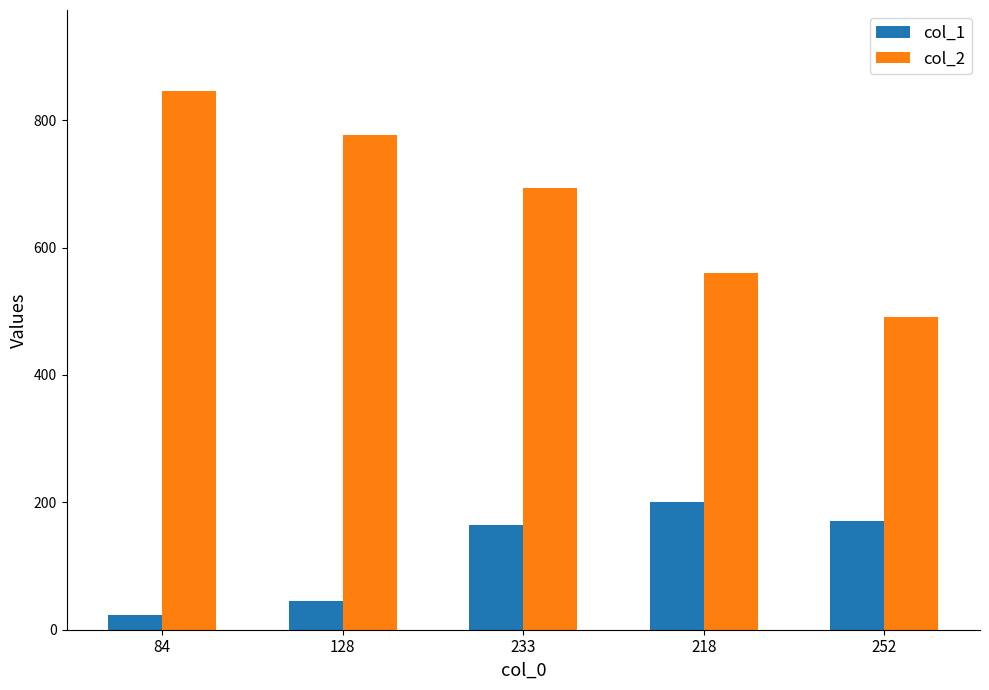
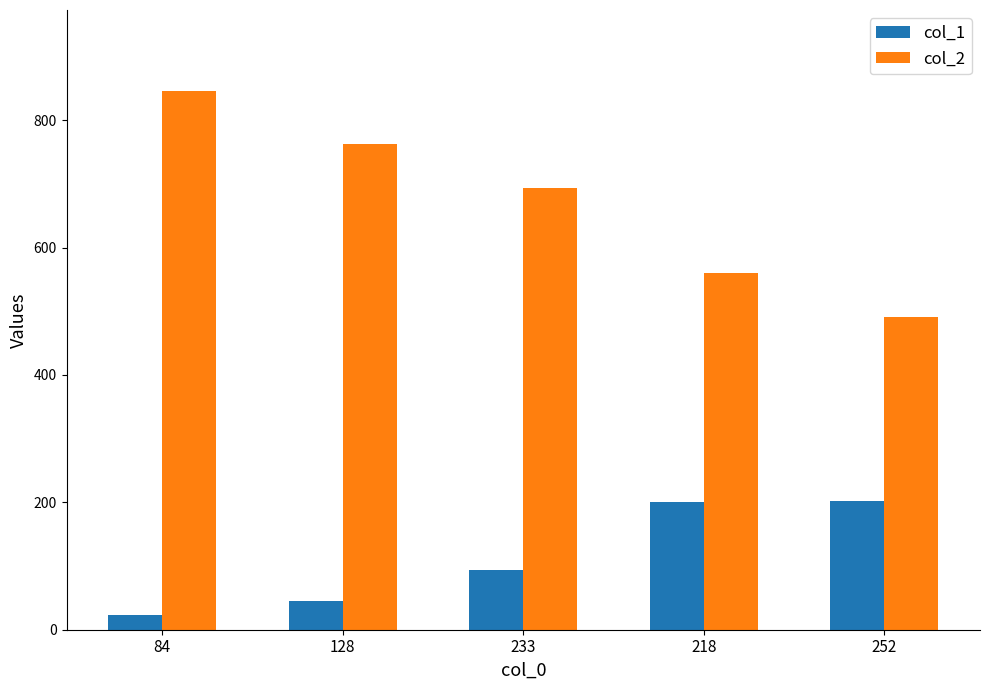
  {
    "col_1": {
      "84": 20,
      "128": 50,
-     "233": 170,
+     "233": 90,
      "218": 200,
-     "252": 170
+     "252": 200
    },
    "col_2": {
      "84": 850,
-     "128": 780,
+     "128": 760,
      "233": 690,
      "218": 560,
      "252": 490
    }
  }
